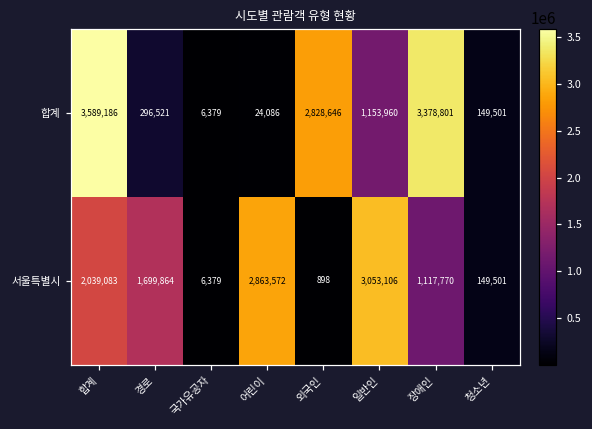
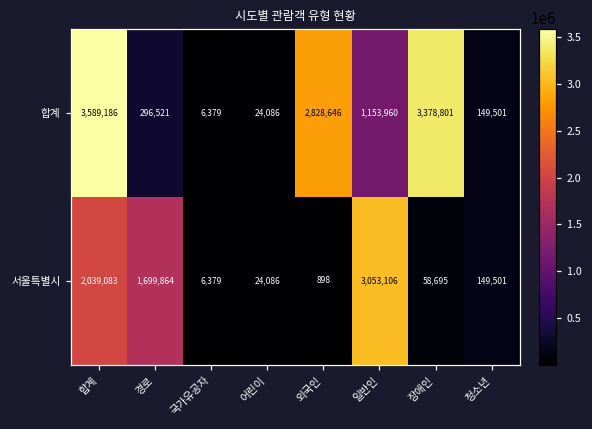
  {
    "합계": {
      "합계": "3,589,186",
      "경로": "296,521",
      "국가유공자": "6,379",
      "어린이": "24,086",
      "외국인": "2,828,646",
      "일반인": "1,153,960",
      "장애인": "3,378,801",
      "청소년": "149,501"
    },
    "서울특별시": {
      "합계": "2,039,083",
      "경로": "1,699,864",
      "국가유공자": "6,379",
-     "어린이": "2,863,572",
+     "어린이": "24,086",
      "외국인": "898",
      "일반인": "3,053,106",
-     "장애인": "1,117,770",
+     "장애인": "58,695",
      "청소년": "149,501"
    }
  }
